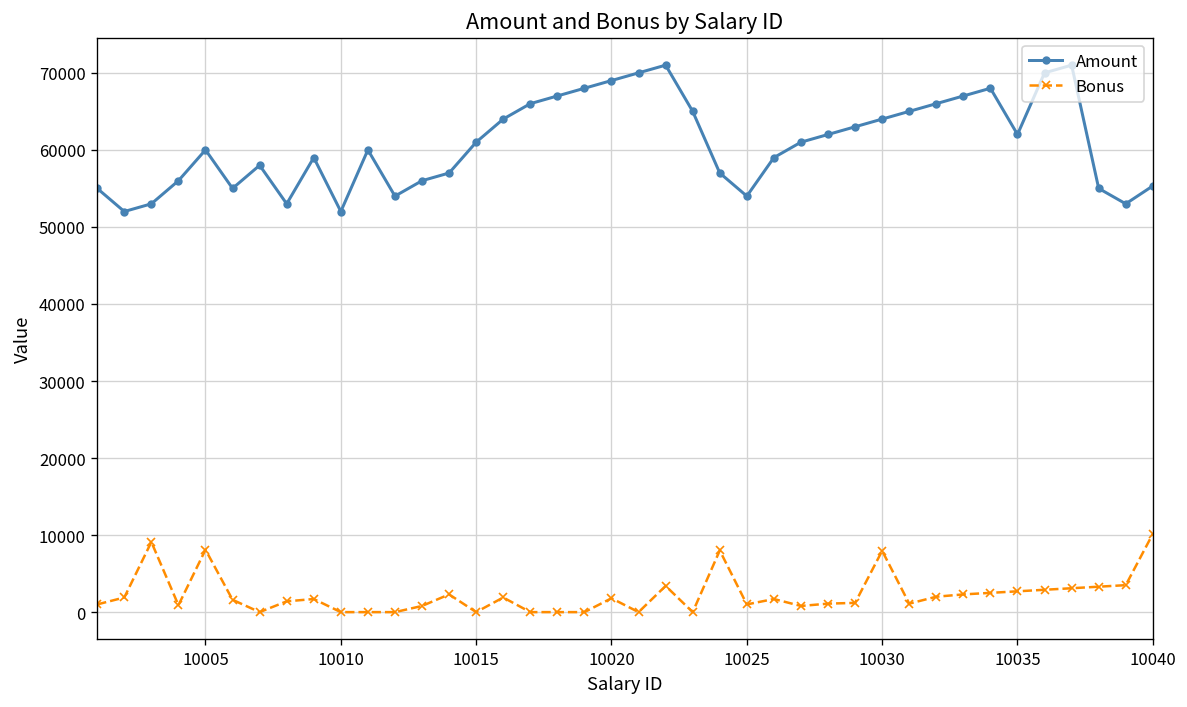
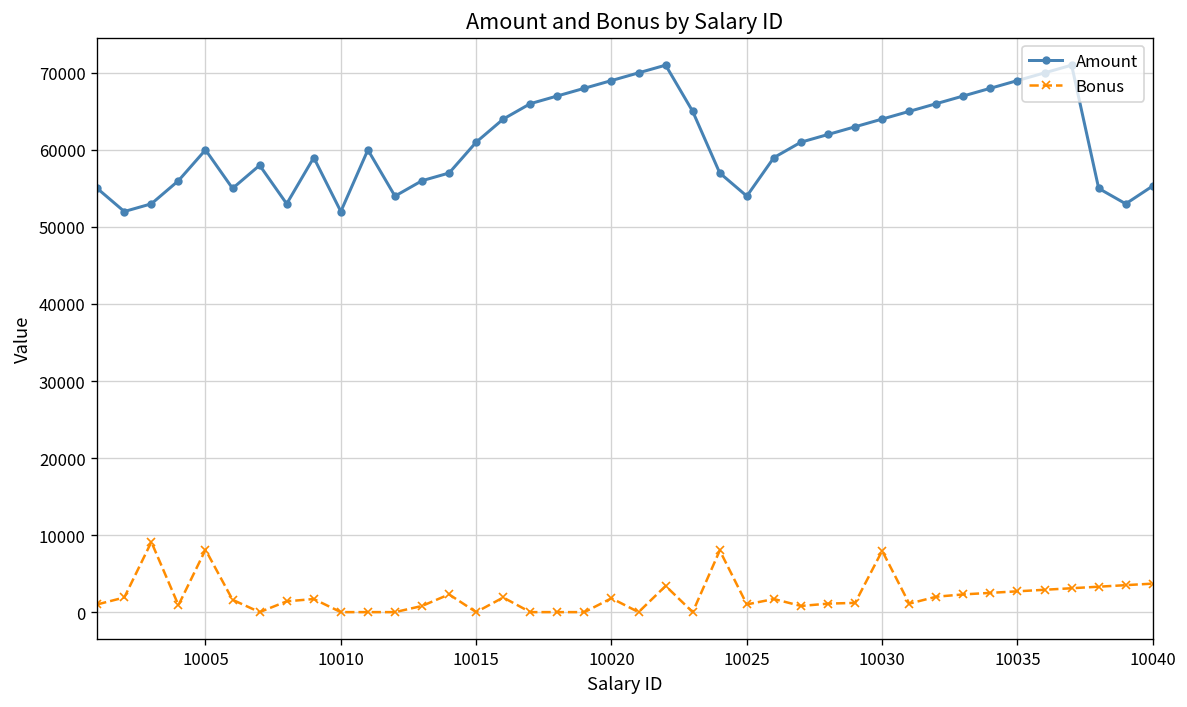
  {
    "Amount": {
      "10005": 60000,
      "10010": 52000,
      "10015": 61000,
      "10020": 69000,
      "10025": 54000,
      "10030": 64000,
-     "10035": 62000,
+     "10035": 69000,
      "10040": 55000
    },
    "Bonus": {
      "10005": 8000,
      "10010": 0,
      "10015": 0,
      "10020": 2000,
      "10025": 1000,
      "10030": 8000,
      "10035": 3000,
-     "10040": 10000
+     "10040": 4000
    }
  }
